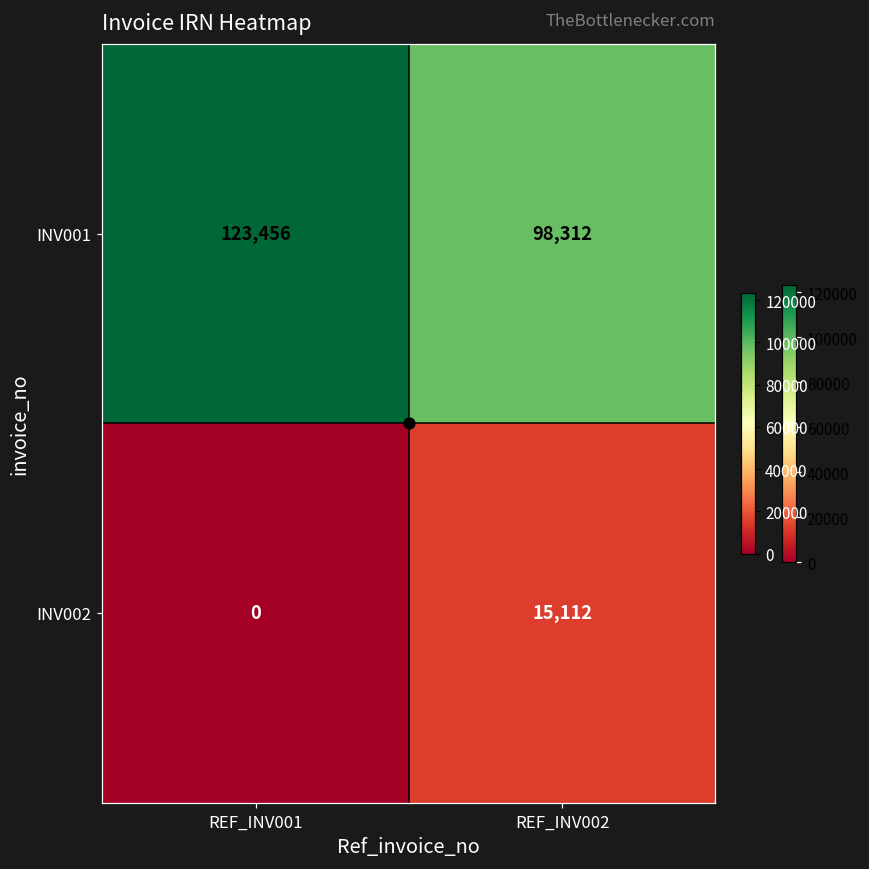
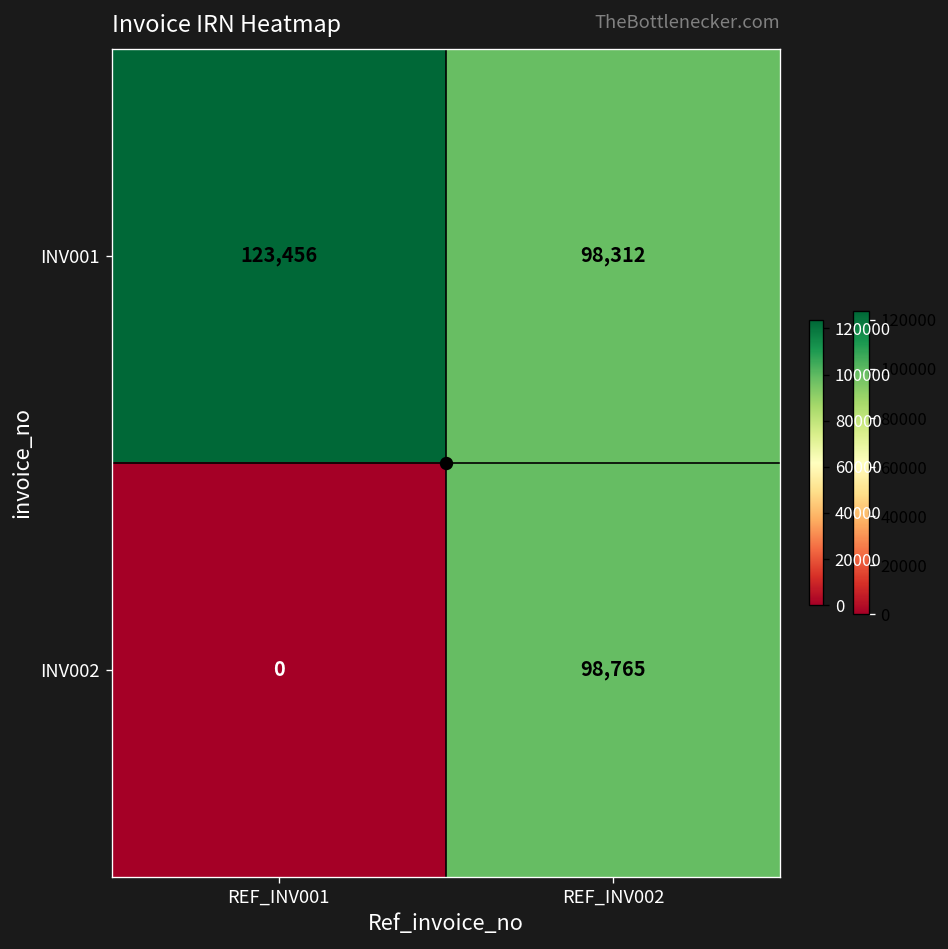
  {
    "INV001": {
      "REF_INV001": "123,456",
      "REF_INV002": "98,312"
    },
    "INV002": {
      "REF_INV001": "0",
-     "REF_INV002": "15,112"
+     "REF_INV002": "98,765"
    }
  }
